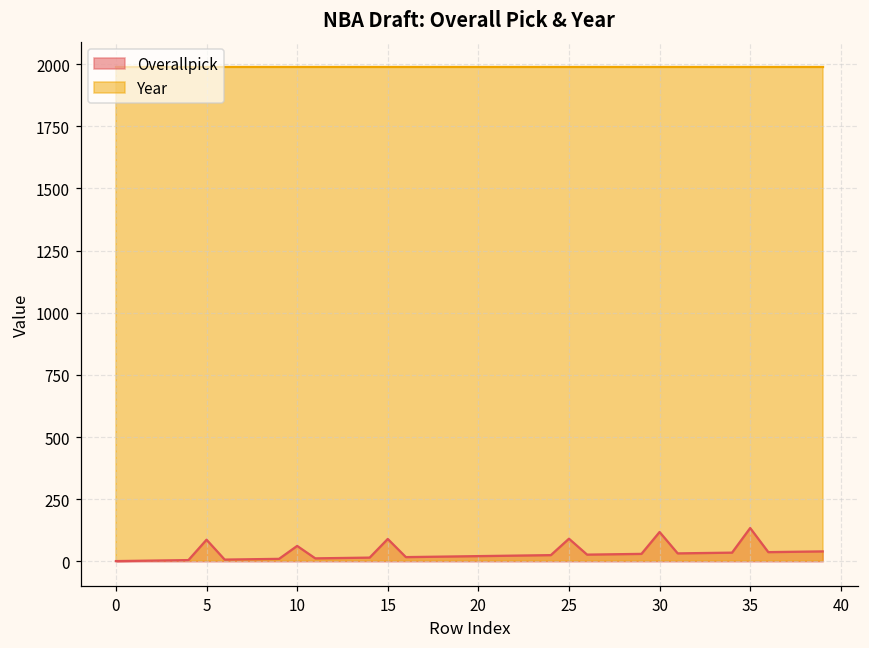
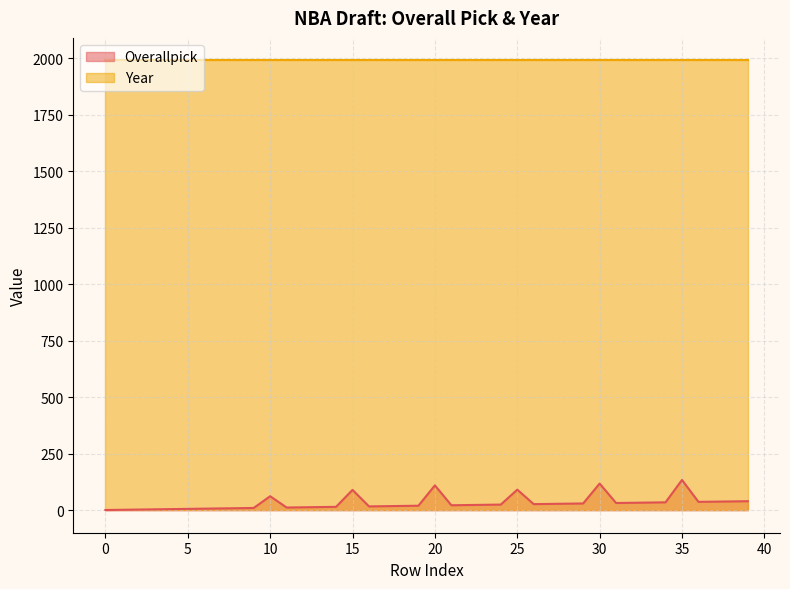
  {
    "Overallpick": {
      "0": 0,
-     "5": 90,
+     "5": 10,
      "10": 60,
      "15": 90,
-     "20": 20,
+     "20": 110,
      "25": 90,
      "30": 120,
      "35": 130
    },
    "Year": {
      "10": 1990,
      "15": 1990,
      "20": 1990,
      "25": 1990,
      "30": 1990,
      "35": 1990
    }
  }
